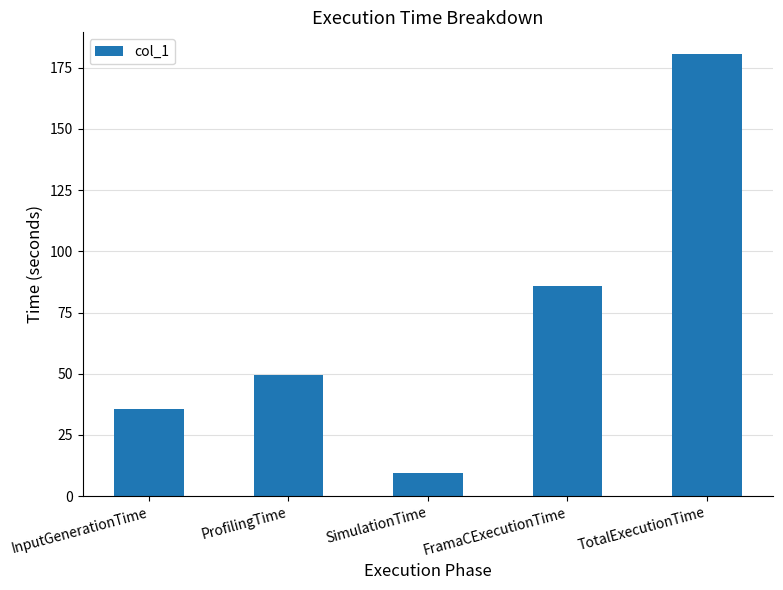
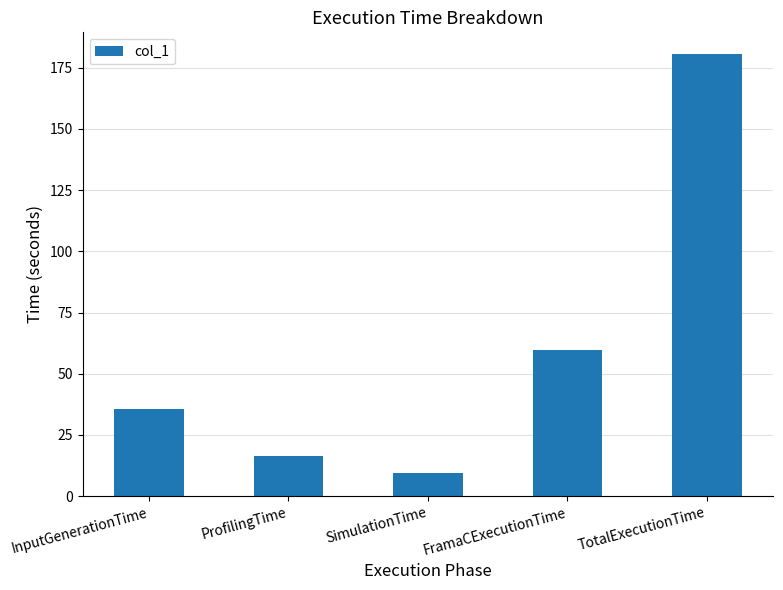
  {
    "InputGenerationTime": 36,
-   "ProfilingTime": 49,
+   "ProfilingTime": 17,
    "SimulationTime": 9,
-   "FramaCExecutionTime": 86,
+   "FramaCExecutionTime": 60,
    "TotalExecutionTime": 180
  }
